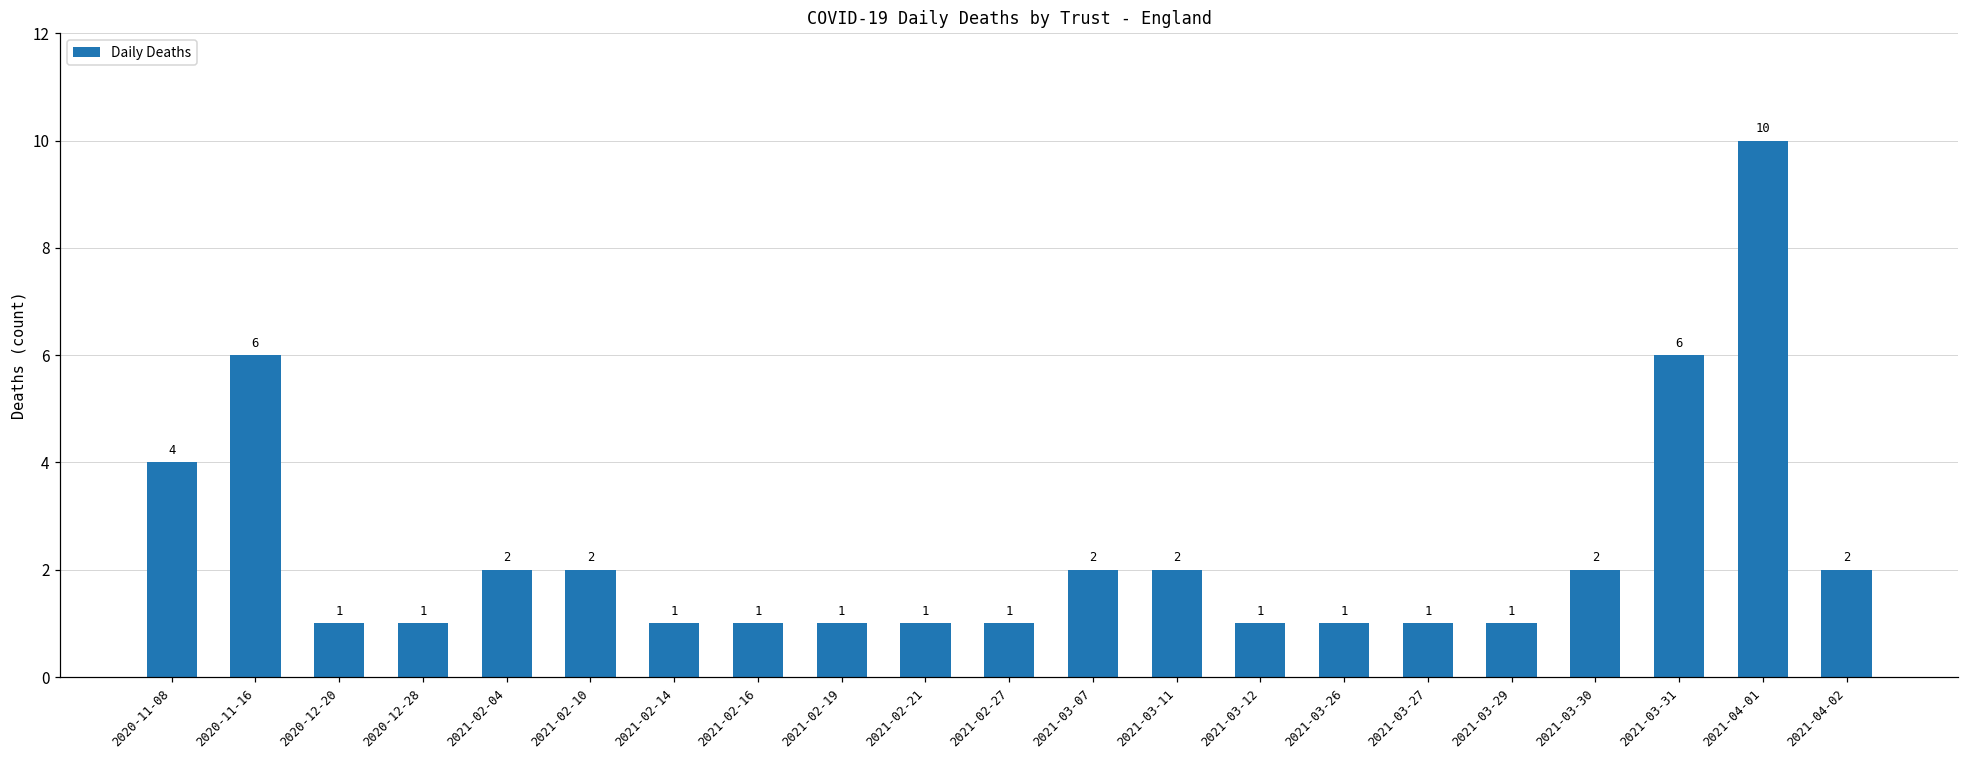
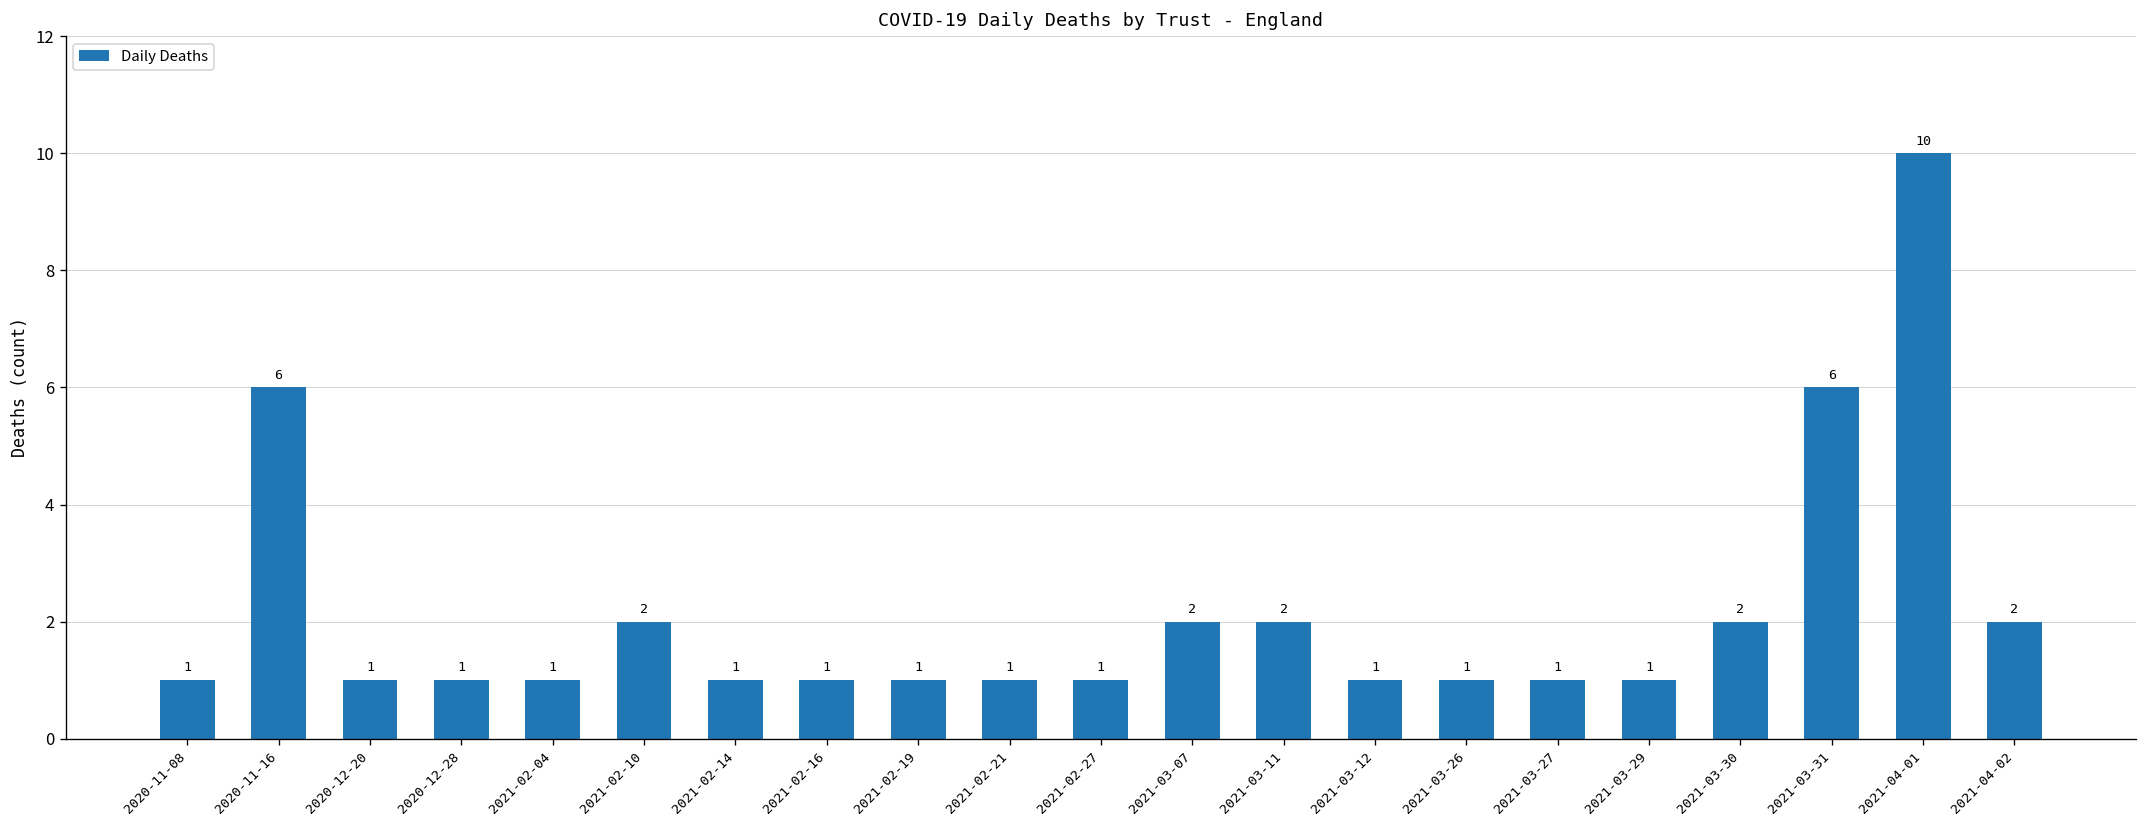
  {
-   "2020-11-08": 4,
+   "2020-11-08": 1,
    "2020-11-16": 6,
    "2020-12-20": 1,
    "2020-12-28": 1,
-   "2021-02-04": 2,
+   "2021-02-04": 1,
    "2021-02-10": 2,
    "2021-02-14": 1,
    "2021-02-16": 1,
    "2021-02-19": 1,
    "2021-02-21": 1,
    "2021-02-27": 1,
    "2021-03-07": 2,
    "2021-03-11": 2,
    "2021-03-12": 1,
    "2021-03-26": 1,
    "2021-03-27": 1,
    "2021-03-29": 1,
    "2021-03-30": 2,
    "2021-03-31": 6,
    "2021-04-01": 10,
    "2021-04-02": 2
  }
